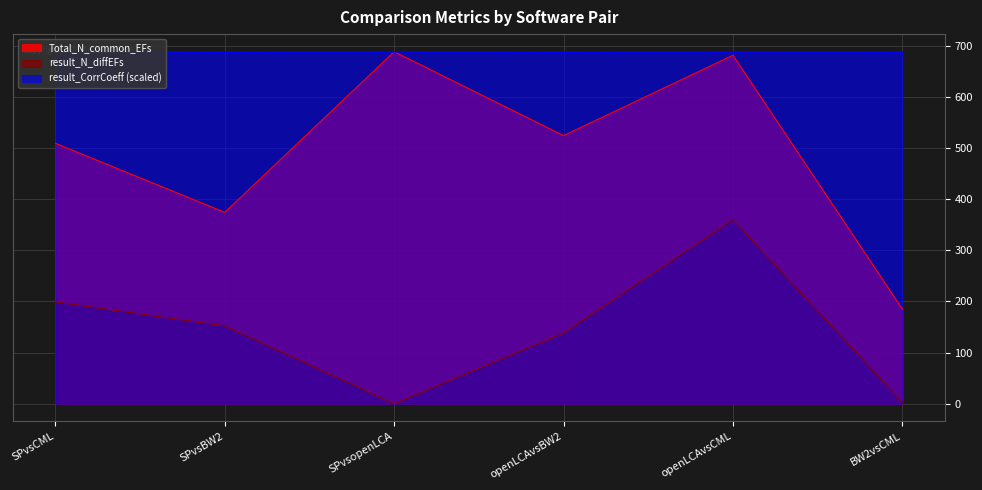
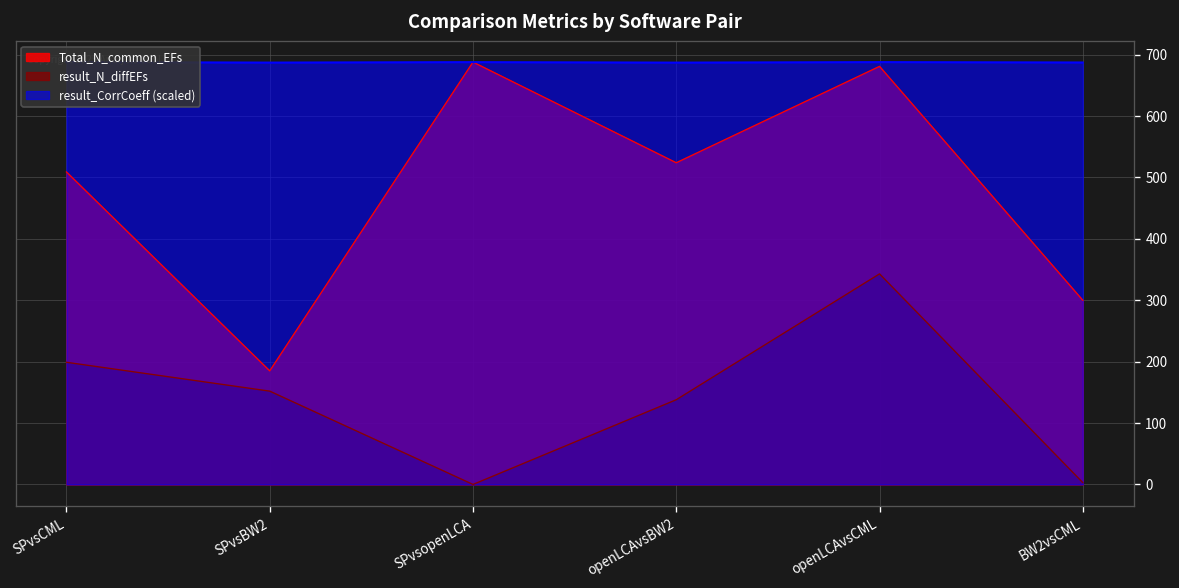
  {
    "Total_N_common_EFs": {
      "SPvsCML": 510,
-     "SPvsBW2": 370,
+     "SPvsBW2": 190,
      "openLCAvsBW2": 520,
      "openLCAvsCML": 680,
-     "BW2vsCML": 190
+     "BW2vsCML": 300
    },
    "result_N_diffEFs": {
      "SPvsCML": 200,
      "SPvsBW2": 150,
      "SPvsopenLCA": 0,
      "openLCAvsBW2": 140,
-     "openLCAvsCML": 360,
+     "openLCAvsCML": 340,
      "BW2vsCML": 0
    },
    "result_CorrCoeff (scaled)": {
      "SPvsBW2": 690,
      "openLCAvsBW2": 690,
      "openLCAvsCML": 690,
      "BW2vsCML": 690
    }
  }
